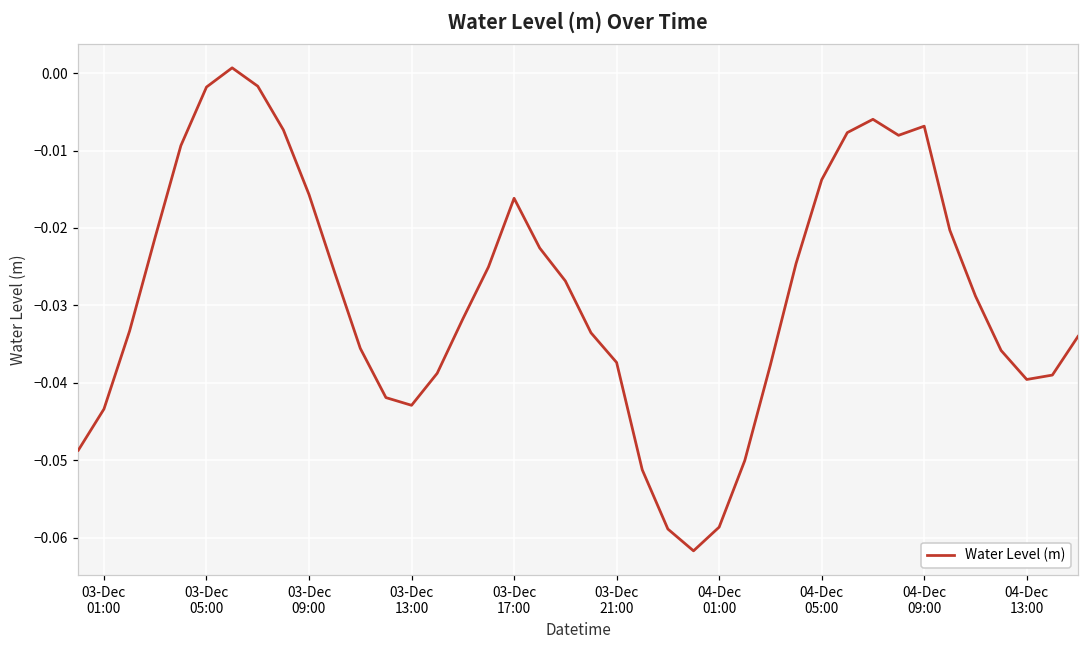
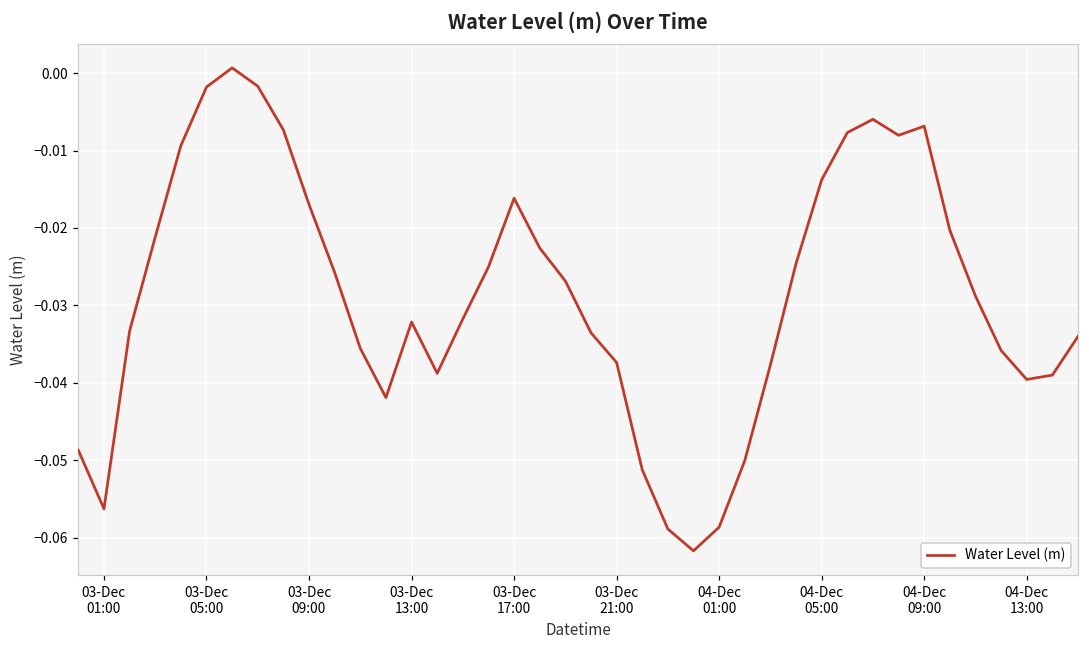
  {
-   "03-Dec 01:00": -0.043,
+   "03-Dec 01:00": -0.056,
    "03-Dec 05:00": -0.002,
-   "03-Dec 09:00": -0.016,
-   "03-Dec 13:00": -0.043,
+   "03-Dec 09:00": -0.017,
+   "03-Dec 13:00": -0.032,
    "03-Dec 17:00": -0.016,
    "03-Dec 21:00": -0.037,
    "04-Dec 01:00": -0.059,
    "04-Dec 05:00": -0.014,
    "04-Dec 09:00": -0.007,
    "04-Dec 13:00": -0.040
  }
